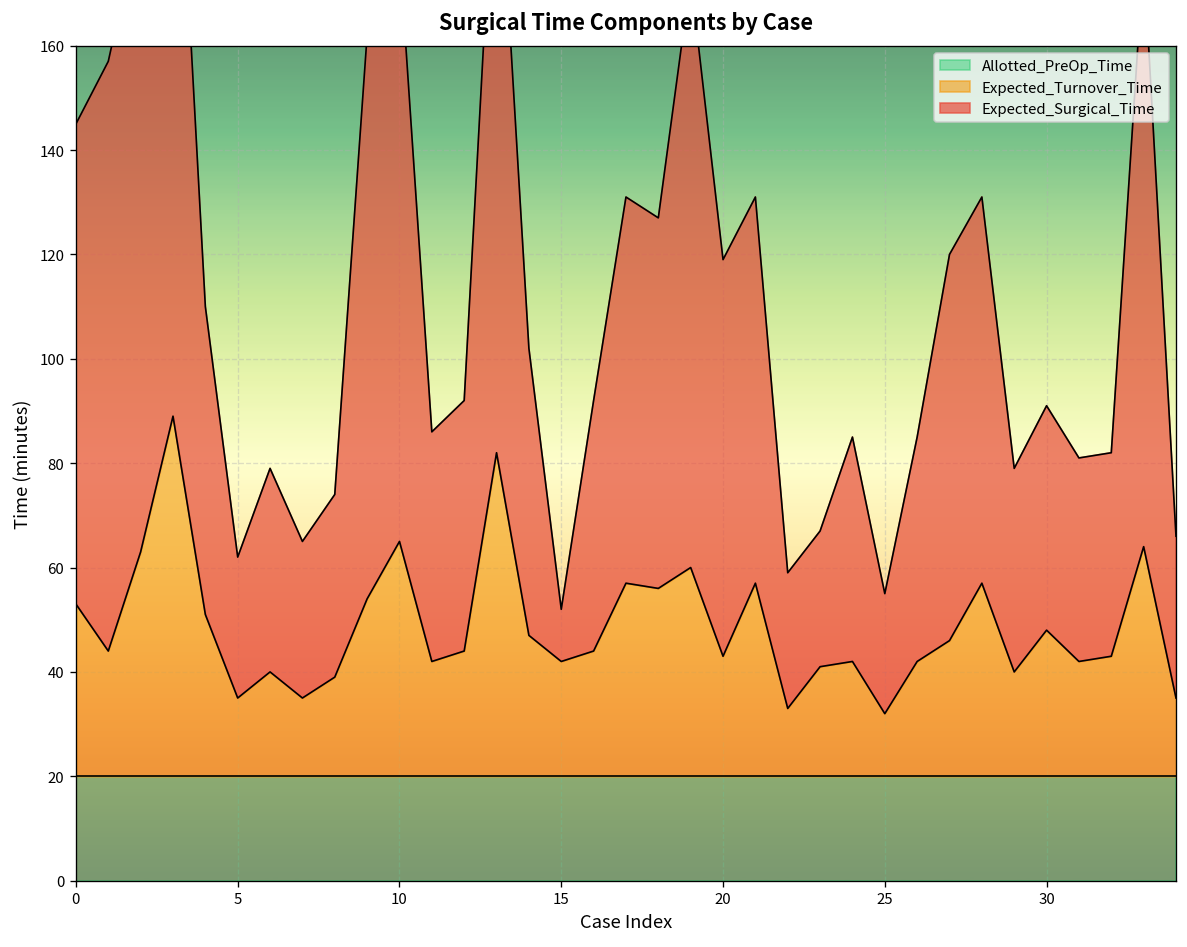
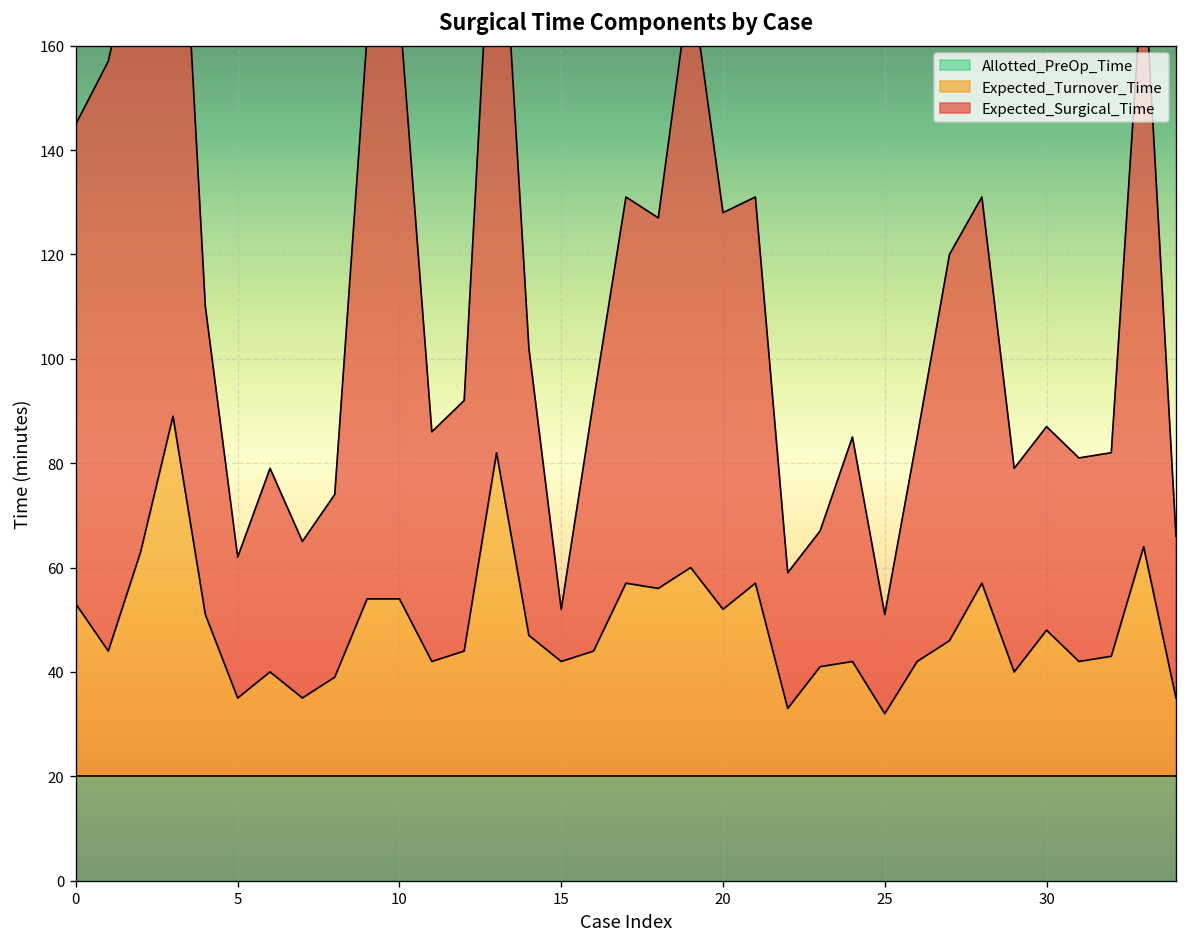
  {
    "Allotted_PreOp_Time": {
      "0": 20,
      "5": 20,
      "10": 20,
      "15": 20,
      "20": 20,
      "25": 20,
      "30": 20
    },
    "Expected_Turnover_Time": {
-     "10": 65,
-     "20": 43
+     "10": 54,
+     "20": 52
    },
    "Expected_Surgical_Time": {
      "20": 76,
-     "25": 23,
-     "30": 43
+     "25": 19,
+     "30": 39
    }
  }
